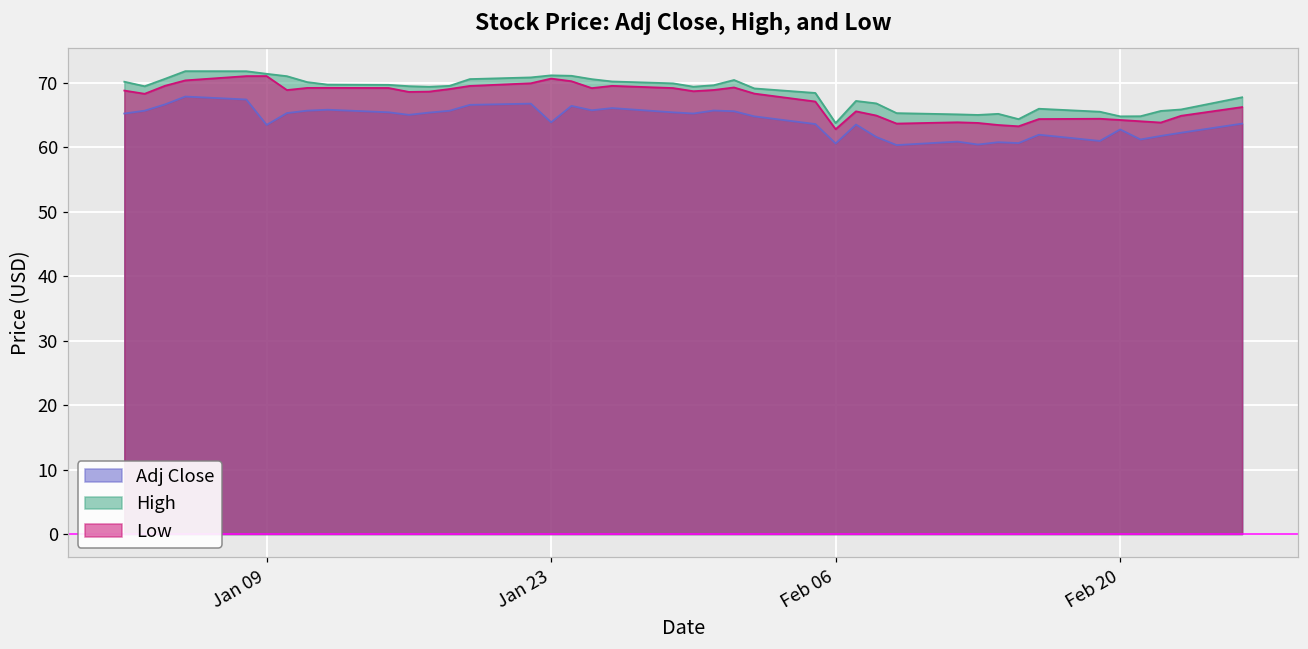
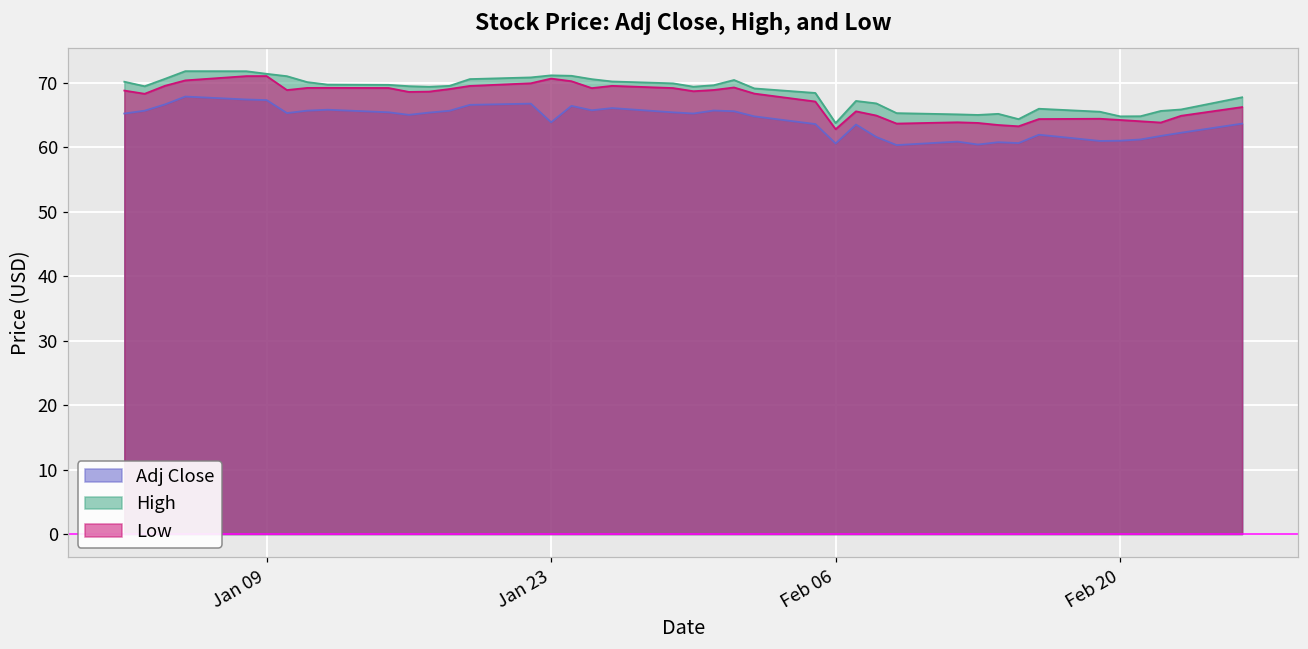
  {
    "Adj Close": {
-     "Jan 09": 63,
+     "Jan 09": 67,
      "Jan 23": 64,
      "Feb 06": 61,
-     "Feb 20": 63
+     "Feb 20": 61
    },
    "High": {
      "Jan 23": 71,
      "Feb 06": 64,
      "Feb 20": 65
    },
    "Low": {
      "Jan 23": 71,
      "Feb 06": 63,
      "Feb 20": 64
    }
  }
